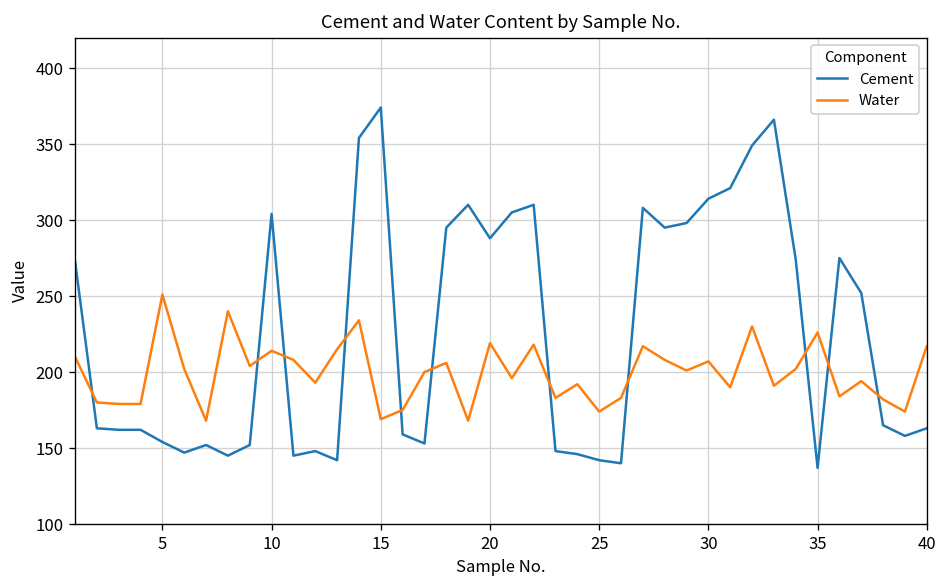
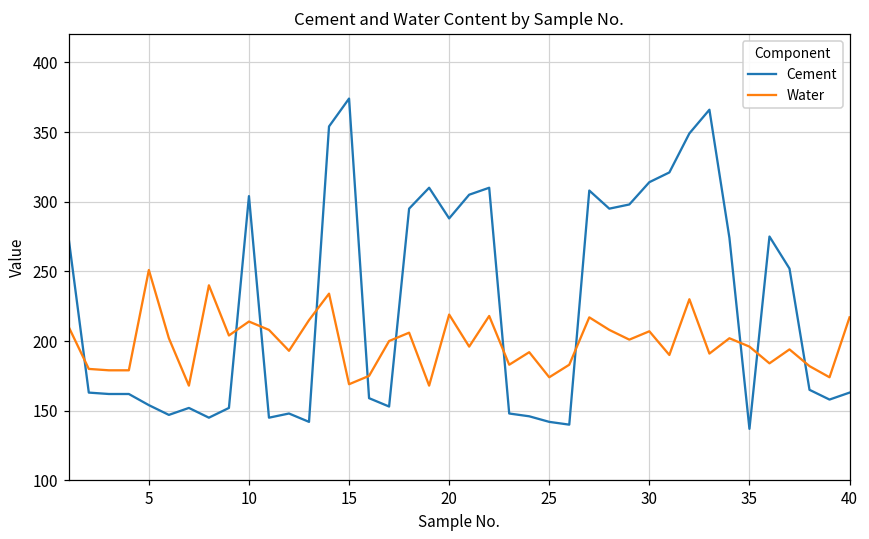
  {
    "Cement": {
      "5": 154,
      "10": 304,
      "15": 374,
      "20": 288,
      "25": 142,
      "30": 314,
      "35": 137,
      "40": 163
    },
    "Water": {
      "5": 251,
      "10": 214,
      "15": 169,
      "20": 219,
      "25": 174,
      "30": 207,
-     "35": 226,
+     "35": 196,
      "40": 217
    }
  }
